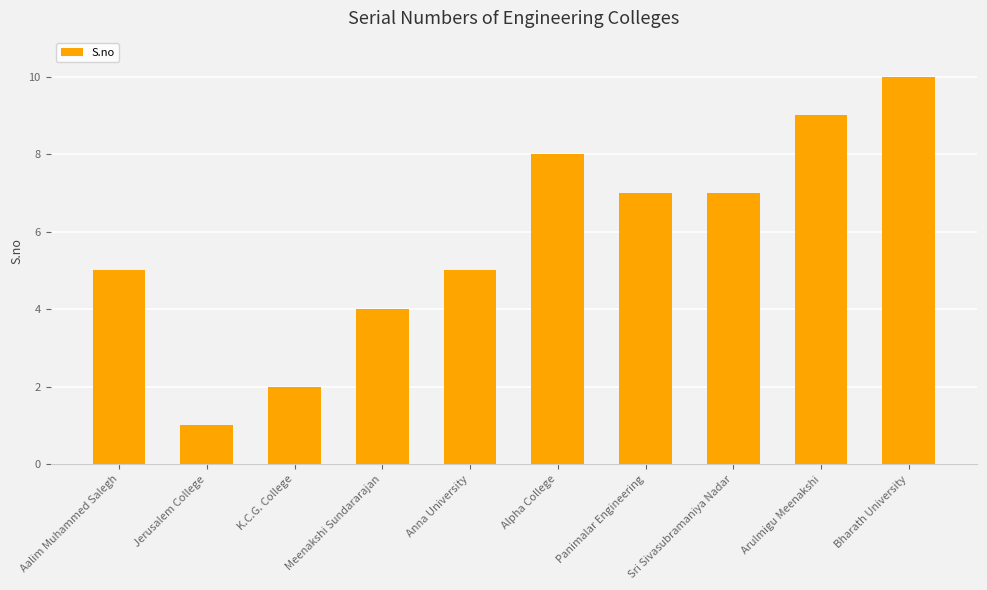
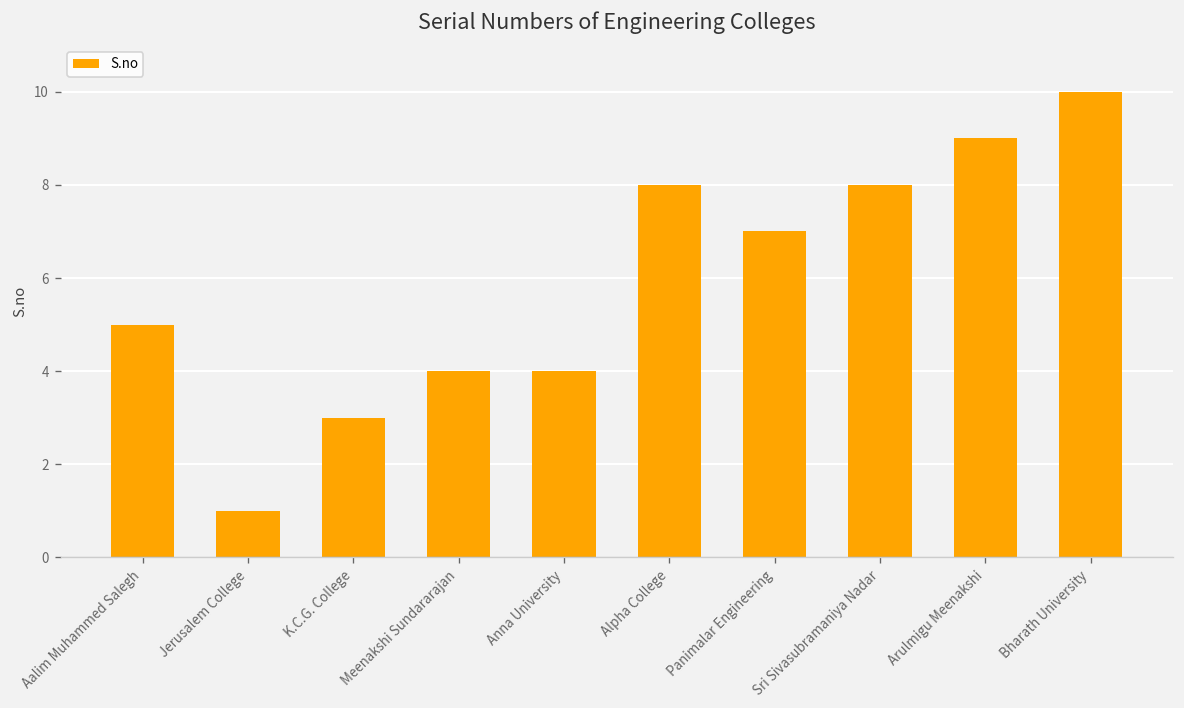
  {
    "Aalim Muhammed Salegh": 5,
    "Jerusalem College": 1,
-   "K.C.G. College": 2,
+   "K.C.G. College": 3,
    "Meenakshi Sundararajan": 4,
-   "Anna University": 5,
+   "Anna University": 4,
    "Alpha College": 8,
    "Panimalar Engineering": 7,
-   "Sri Sivasubramaniya Nadar": 7,
+   "Sri Sivasubramaniya Nadar": 8,
    "Arulmigu Meenakshi": 9,
    "Bharath University": 10
  }
